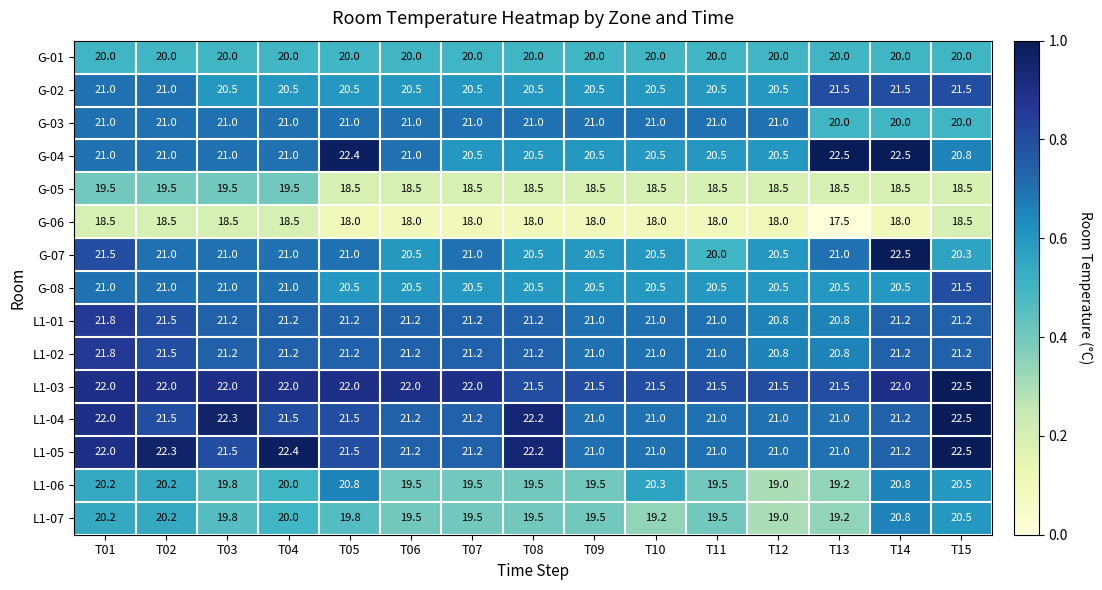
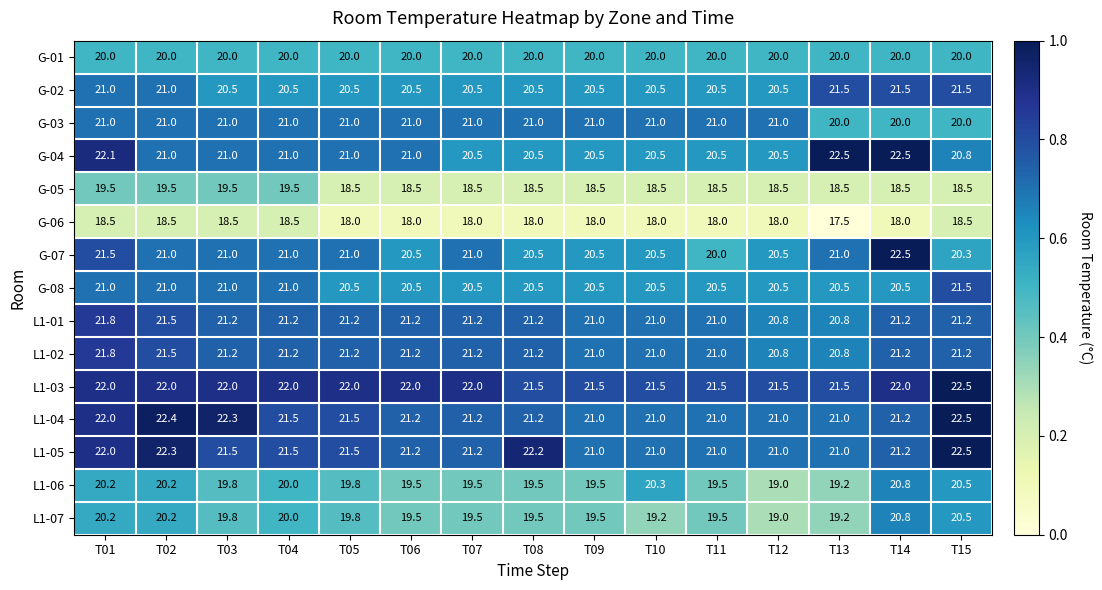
  {
    "G-04": {
-     "T01": 21.0,
+     "T01": 22.1,
      "T02": 21.0,
      "T03": 21.0,
      "T04": 21.0,
-     "T05": 22.4,
+     "T05": 21.0,
      "T06": 21.0,
      "T07": 20.5,
      "T08": 20.5,
      "T09": 20.5,
      "T10": 20.5,
      "T11": 20.5,
      "T12": 20.5,
      "T13": 22.5,
      "T14": 22.5,
      "T15": 20.8
    },
    "L1-04": {
      "T01": 22.0,
-     "T02": 21.5,
+     "T02": 22.4,
      "T03": 22.3,
      "T04": 21.5,
      "T05": 21.5,
      "T06": 21.2,
      "T07": 21.2,
-     "T08": 22.2,
+     "T08": 21.2,
      "T09": 21.0,
      "T10": 21.0,
      "T11": 21.0,
      "T12": 21.0,
      "T13": 21.0,
      "T14": 21.2,
      "T15": 22.5
    },
    "L1-05": {
      "T01": 22.0,
      "T02": 22.3,
      "T03": 21.5,
-     "T04": 22.4,
+     "T04": 21.5,
      "T05": 21.5,
      "T06": 21.2,
      "T07": 21.2,
      "T08": 22.2,
      "T09": 21.0,
      "T10": 21.0,
      "T11": 21.0,
      "T12": 21.0,
      "T13": 21.0,
      "T14": 21.2,
      "T15": 22.5
    },
    "L1-06": {
      "T01": 20.2,
      "T02": 20.2,
      "T03": 19.8,
      "T04": 20.0,
-     "T05": 20.8,
+     "T05": 19.8,
      "T06": 19.5,
      "T07": 19.5,
      "T08": 19.5,
      "T09": 19.5,
      "T10": 20.3,
      "T11": 19.5,
      "T12": 19.0,
      "T13": 19.2,
      "T14": 20.8,
      "T15": 20.5
    }
  }
